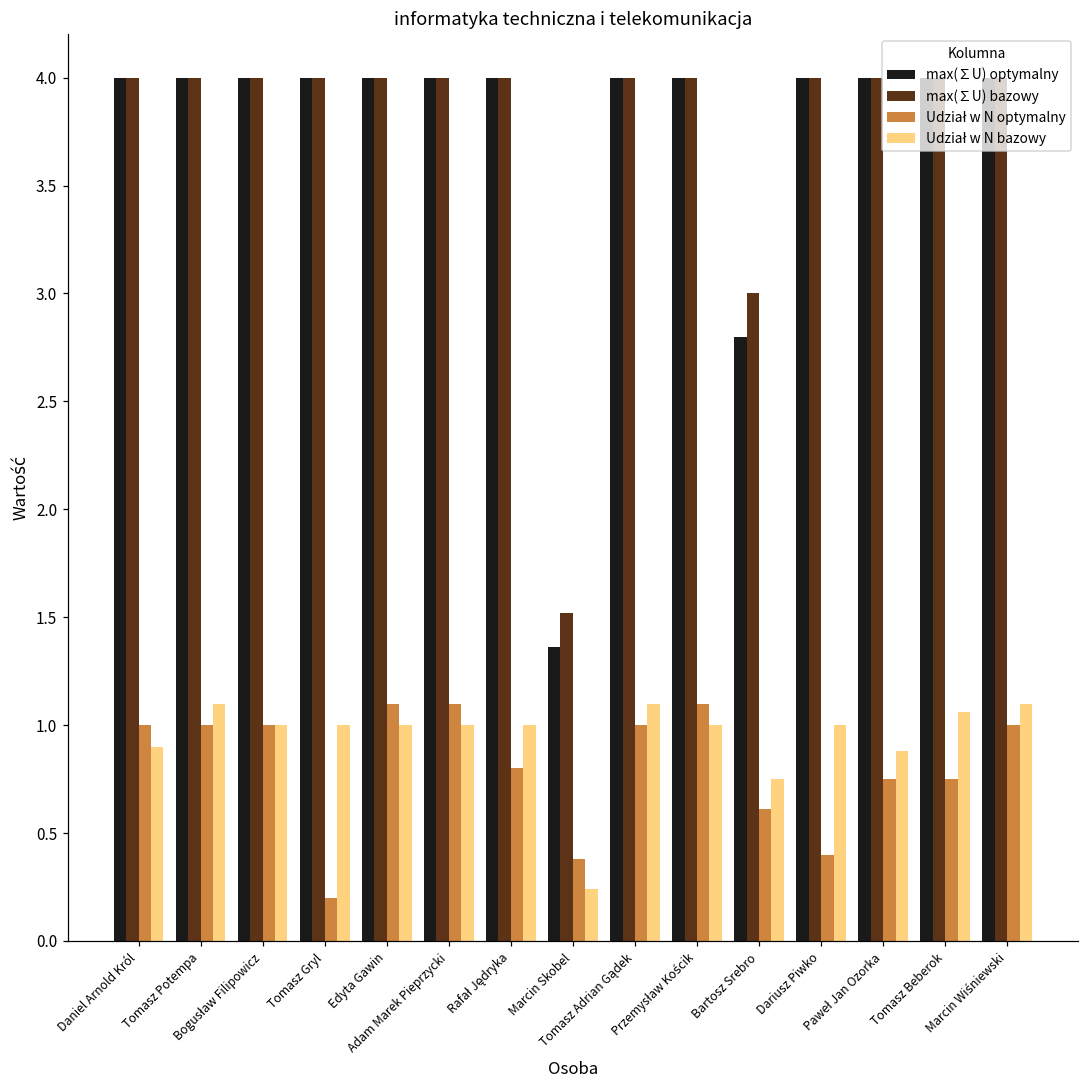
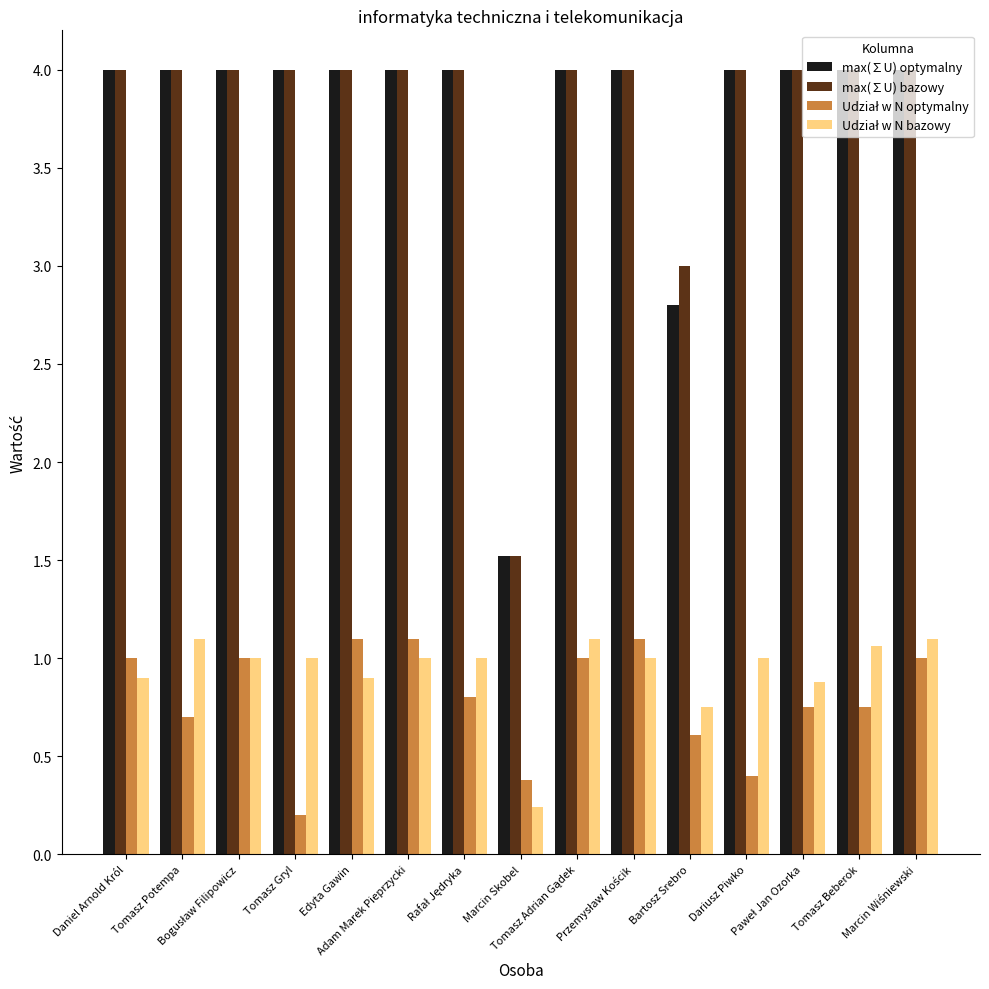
  {
    "max(∑U) optymalny": {
      "Daniel Arnold Król": 4.00,
      "Tomasz Potempa": 4.00,
      "Bogusław Filipowicz": 4.00,
      "Tomasz Gryl": 4.00,
      "Edyta Gawin": 4.00,
      "Adam Marek Pieprzycki": 4.00,
      "Rafał Jędryka": 4.00,
-     "Marcin Skobel": 1.36,
+     "Marcin Skobel": 1.52,
      "Tomasz Adrian Gądek": 4.00,
      "Przemysław Kościk": 4.00,
      "Bartosz Srebro": 2.80,
      "Dariusz Piwko": 4.00,
      "Paweł Jan Ozorka": 4.00
    },
    "max(∑U) bazowy": {
      "Daniel Arnold Król": 4.00,
      "Tomasz Potempa": 4.00,
      "Bogusław Filipowicz": 4.00,
      "Tomasz Gryl": 4.00,
      "Edyta Gawin": 4.00,
      "Adam Marek Pieprzycki": 4.00,
      "Rafał Jędryka": 4.00,
      "Marcin Skobel": 1.52,
      "Tomasz Adrian Gądek": 4.00,
      "Przemysław Kościk": 4.00,
      "Bartosz Srebro": 3.00,
      "Dariusz Piwko": 4.00,
      "Paweł Jan Ozorka": 4.00
    },
    "Udział w N optymalny": {
      "Daniel Arnold Król": 1.0,
-     "Tomasz Potempa": 1.0,
+     "Tomasz Potempa": 0.7,
      "Bogusław Filipowicz": 1.0,
      "Tomasz Gryl": 0.2,
      "Edyta Gawin": 1.1,
      "Adam Marek Pieprzycki": 1.1,
      "Rafał Jędryka": 0.8,
      "Marcin Skobel": 0.38,
      "Tomasz Adrian Gądek": 1.0,
      "Przemysław Kościk": 1.1,
      "Bartosz Srebro": 0.6,
      "Dariusz Piwko": 0.4,
      "Paweł Jan Ozorka": 0.75,
      "Tomasz Beberok": 0.75,
      "Marcin Wiśniewski": 1.0
    },
    "Udział w N bazowy": {
      "Daniel Arnold Król": 0.9,
      "Tomasz Potempa": 1.1,
      "Bogusław Filipowicz": 1.0,
      "Tomasz Gryl": 1.0,
-     "Edyta Gawin": 1.0,
+     "Edyta Gawin": 0.9,
      "Adam Marek Pieprzycki": 1.0,
      "Rafał Jędryka": 1.0,
      "Marcin Skobel": 0.24,
      "Tomasz Adrian Gądek": 1.1,
      "Przemysław Kościk": 1.0,
      "Bartosz Srebro": 0.75,
      "Dariusz Piwko": 1.0,
      "Paweł Jan Ozorka": 0.88,
      "Tomasz Beberok": 1.06,
      "Marcin Wiśniewski": 1.1
    }
  }
